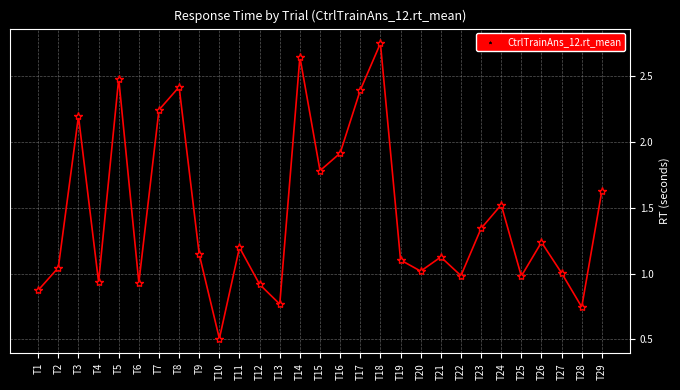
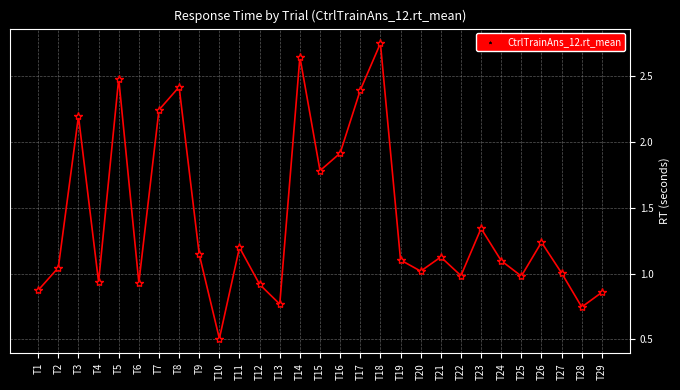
  {
    "T1": 0.87,
    "T2": 1.05,
    "T3": 2.20,
    "T4": 0.94,
    "T5": 2.48,
    "T6": 0.93,
    "T7": 2.25,
    "T8": 2.42,
    "T9": 1.15,
    "T10": 0.51,
    "T11": 1.20,
    "T12": 0.92,
    "T13": 0.77,
    "T14": 2.65,
    "T15": 1.78,
    "T16": 1.92,
    "T17": 2.40,
    "T18": 2.75,
    "T19": 1.10,
    "T20": 1.02,
    "T21": 1.13,
    "T22": 0.98,
    "T23": 1.34,
-   "T24": 1.52,
+   "T24": 1.10,
    "T25": 0.98,
    "T26": 1.24,
    "T27": 1.00,
    "T28": 0.75,
-   "T29": 1.63
+   "T29": 0.86
  }
